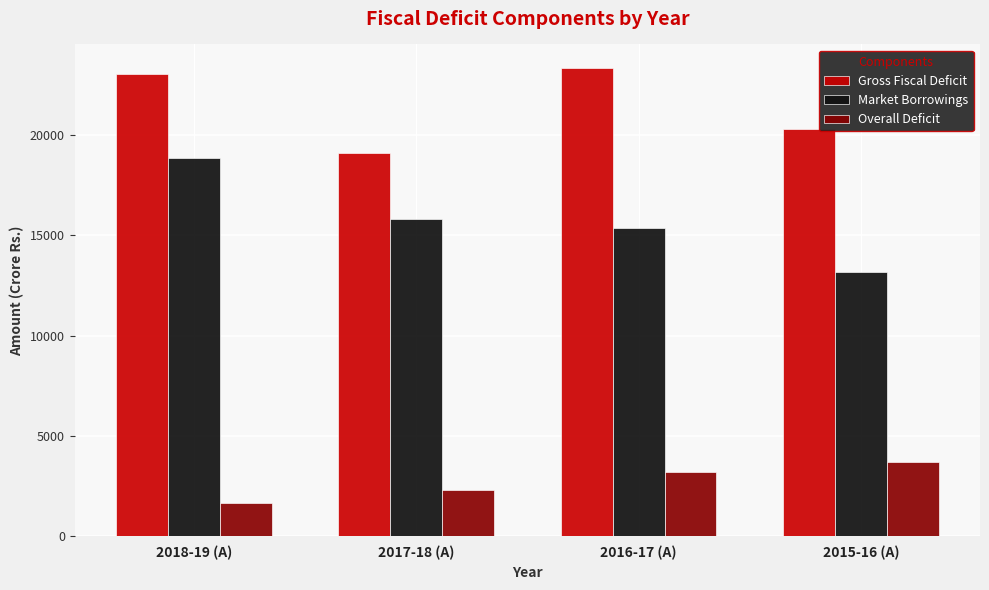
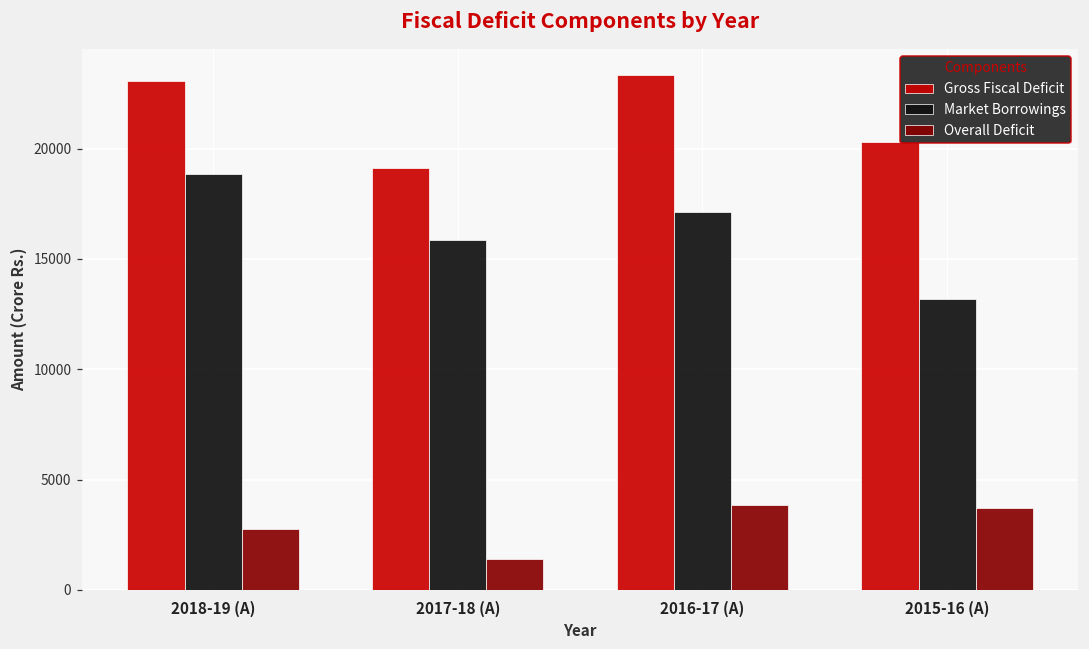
  {
    "Gross Fiscal Deficit": {
      "2018-19 (A)": 23000,
      "2017-18 (A)": 19100,
      "2016-17 (A)": 23400,
      "2015-16 (A)": 20300
    },
    "Market Borrowings": {
      "2018-19 (A)": 18900,
      "2017-18 (A)": 15800,
-     "2016-17 (A)": 15400,
+     "2016-17 (A)": 17100,
      "2015-16 (A)": 13200
    },
    "Overall Deficit": {
-     "2018-19 (A)": 1700,
-     "2017-18 (A)": 2300,
-     "2016-17 (A)": 3200,
+     "2018-19 (A)": 2800,
+     "2017-18 (A)": 1400,
+     "2016-17 (A)": 3900,
      "2015-16 (A)": 3700
    }
  }
